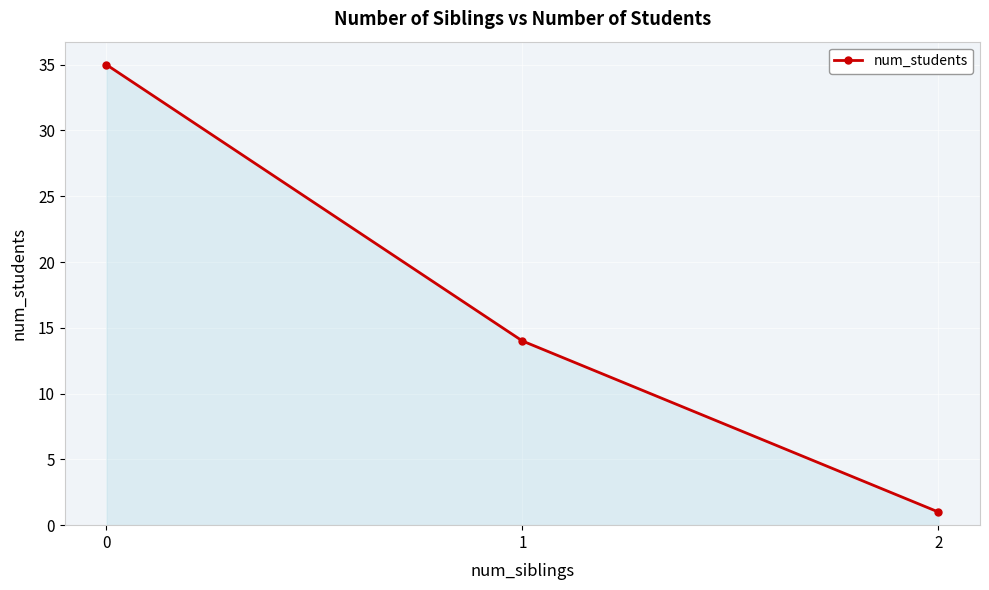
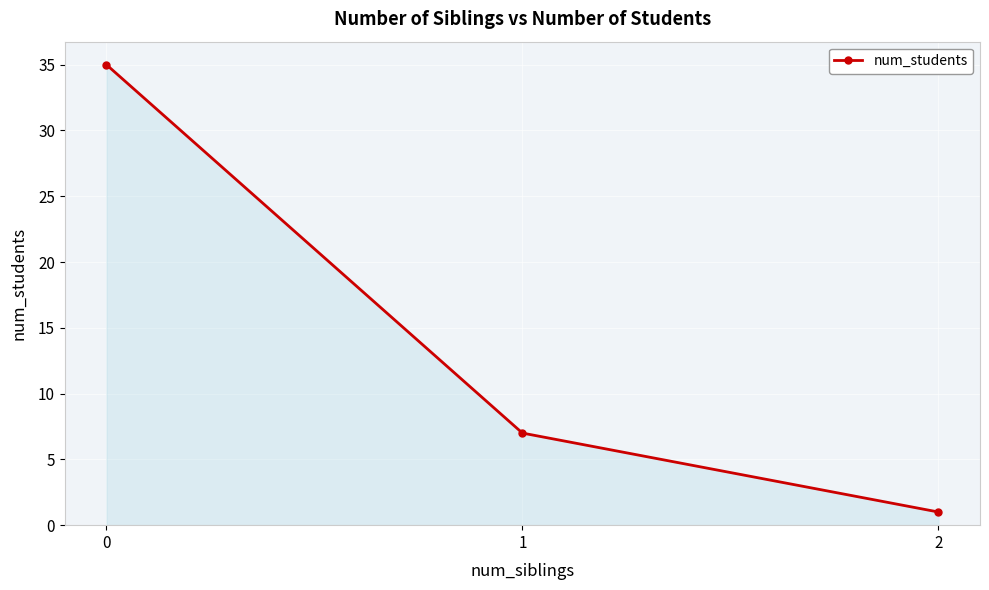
  {
    "0": 35,
-   "1": 14,
+   "1": 7,
    "2": 1
  }
